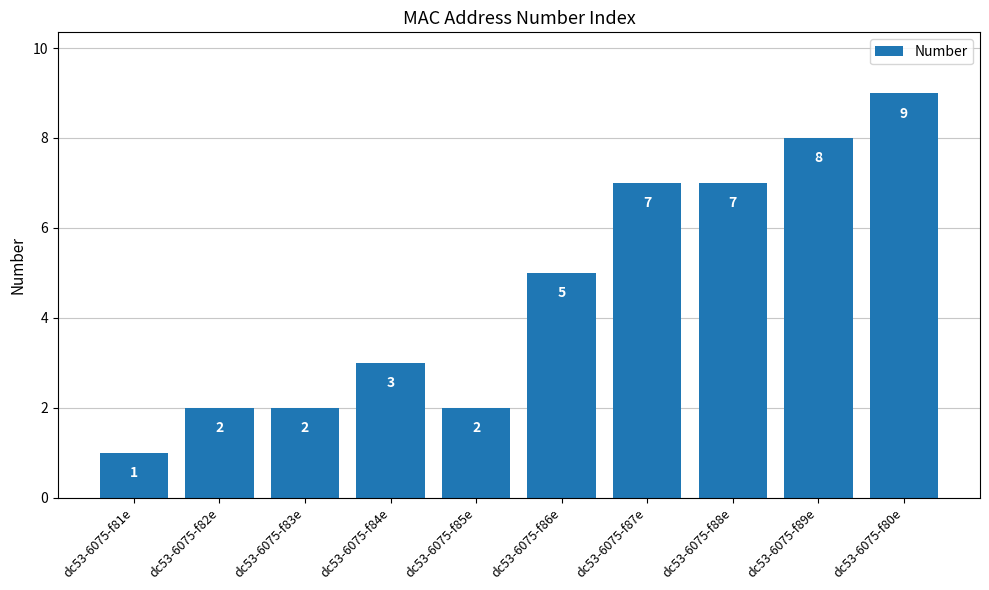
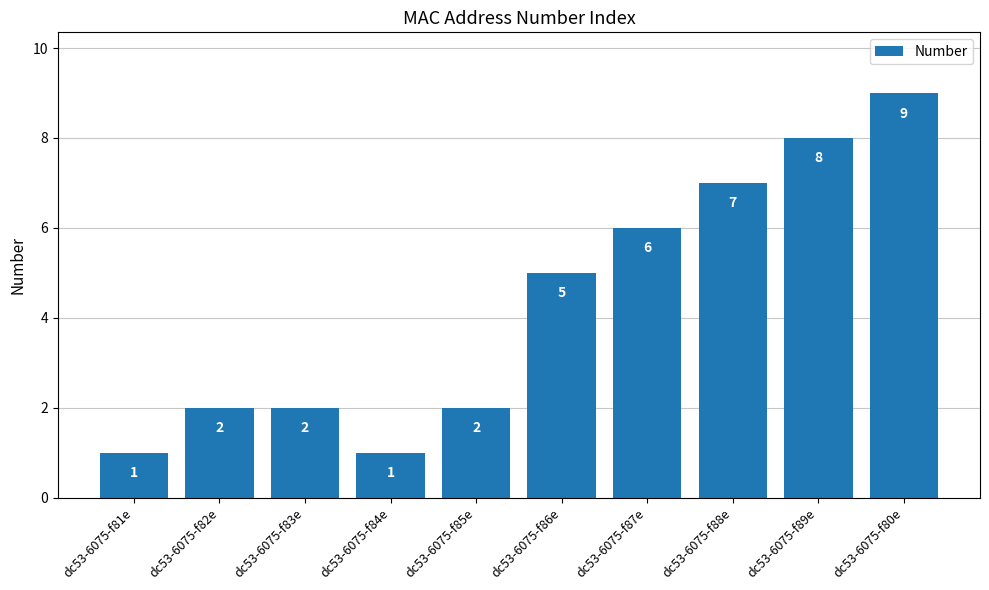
  {
    "dc53-6075-f81e": 1,
    "dc53-6075-f82e": 2,
    "dc53-6075-f83e": 2,
-   "dc53-6075-f84e": 3,
+   "dc53-6075-f84e": 1,
    "dc53-6075-f85e": 2,
    "dc53-6075-f86e": 5,
-   "dc53-6075-f87e": 7,
+   "dc53-6075-f87e": 6,
    "dc53-6075-f88e": 7,
    "dc53-6075-f89e": 8,
    "dc53-6075-f80e": 9
  }
